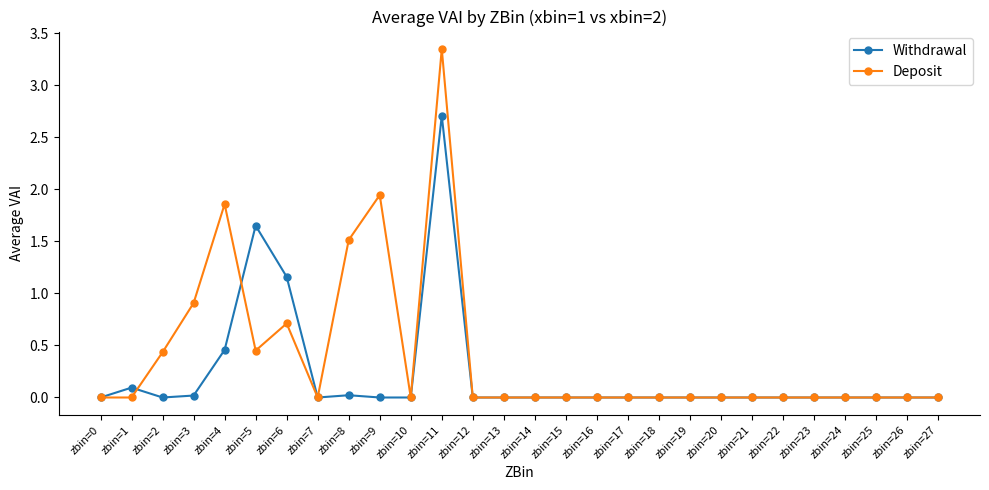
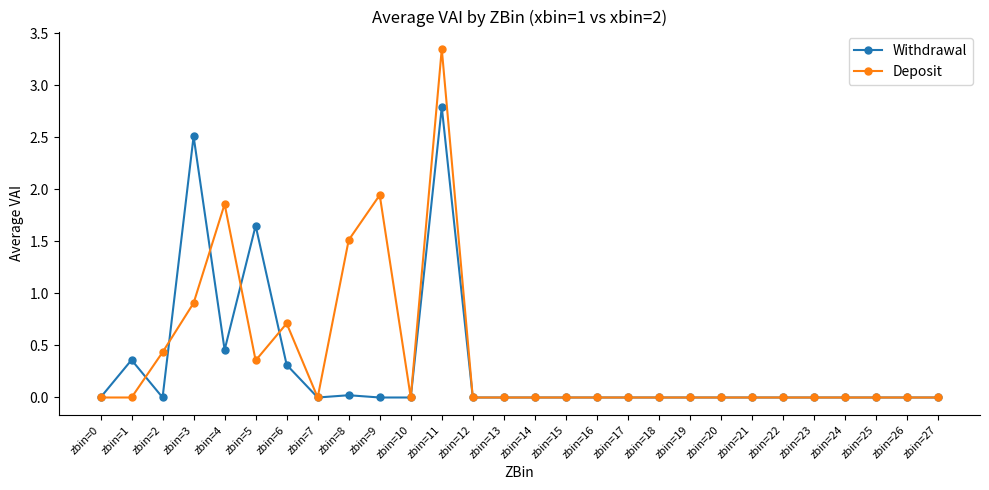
  {
    "Withdrawal": {
-     "zbin=1": 0.09,
+     "zbin=1": 0.36,
      "zbin=2": 0.00,
-     "zbin=3": 0.02,
+     "zbin=3": 2.51,
      "zbin=4": 0.46,
      "zbin=5": 1.65,
-     "zbin=6": 1.16,
+     "zbin=6": 0.31,
      "zbin=8": 0.02,
      "zbin=9": 0.00,
-     "zbin=11": 2.71
+     "zbin=11": 2.79
    },
    "Deposit": {
      "zbin=1": 0.00,
      "zbin=2": 0.43,
      "zbin=3": 0.91,
      "zbin=4": 1.86,
-     "zbin=5": 0.45,
+     "zbin=5": 0.36,
      "zbin=6": 0.71,
      "zbin=8": 1.51,
      "zbin=9": 1.94,
      "zbin=11": 3.35
    }
  }
